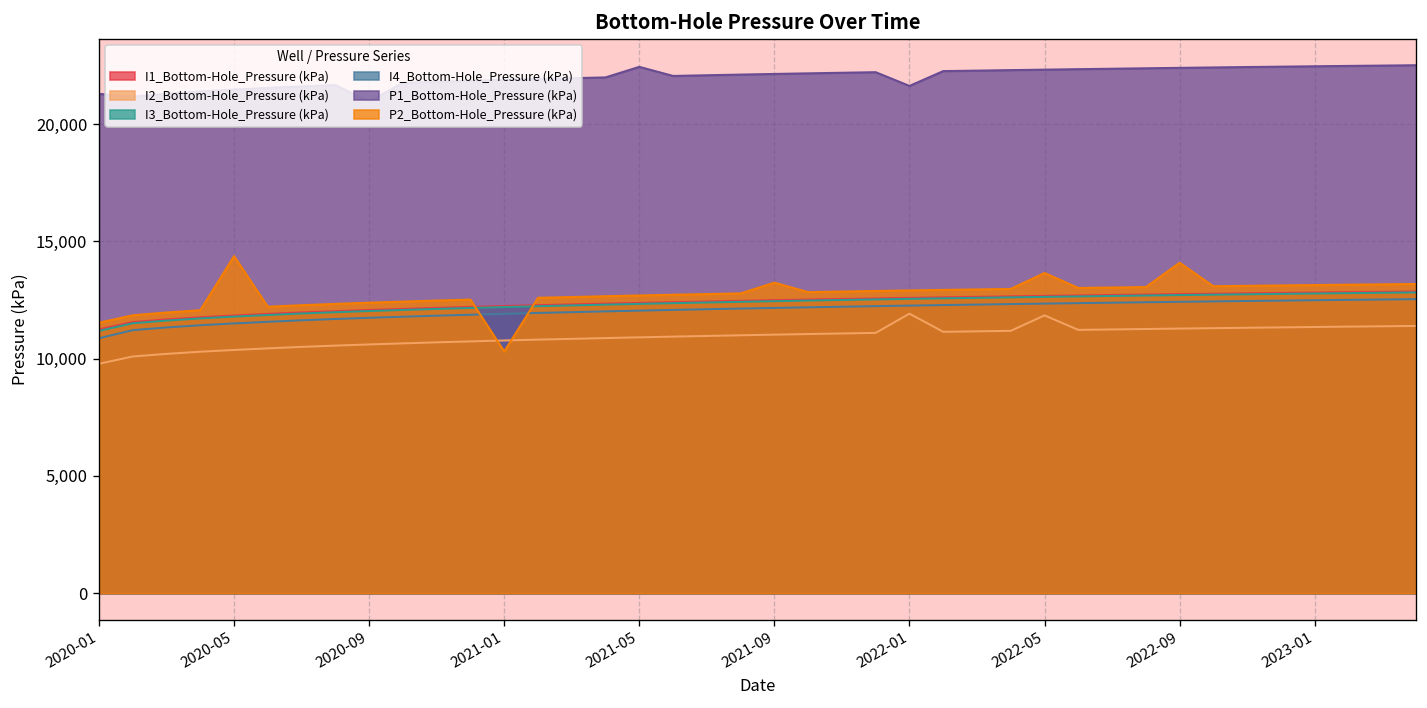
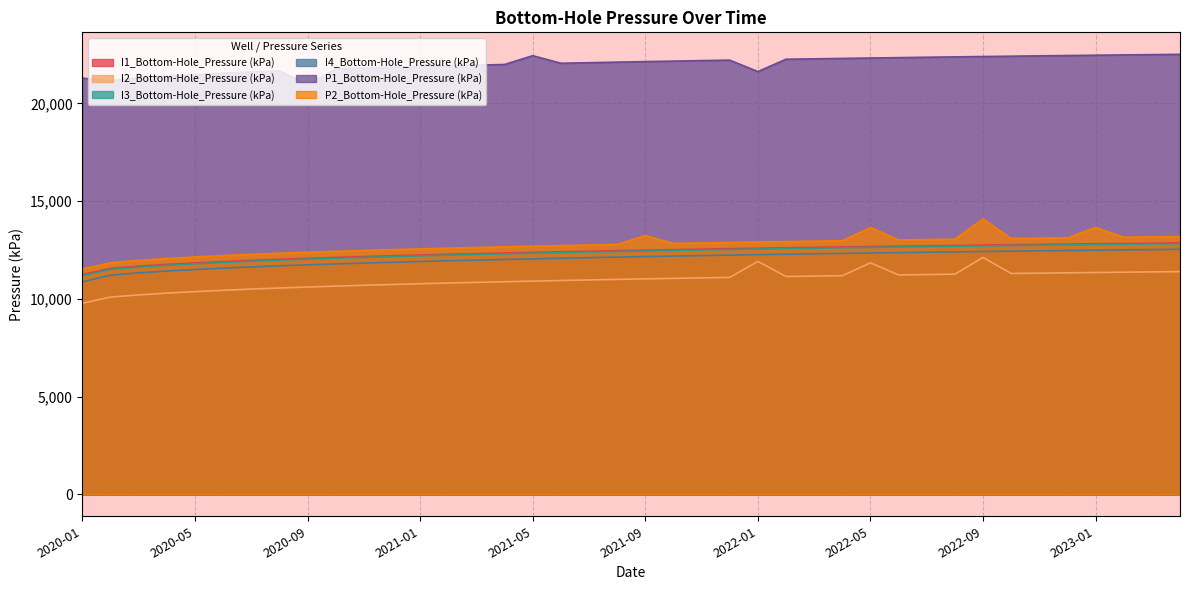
  {
    "I2_Bottom-Hole_Pressure (kPa)": {
      "2020-01": "9,800",
      "2020-05": "10,400",
      "2020-09": "10,600",
      "2021-01": "10,800",
      "2021-05": "10,900",
      "2021-09": "11,000",
      "2022-01": "11,900",
      "2022-05": "11,800",
-     "2022-09": "11,300",
+     "2022-09": "12,100",
      "2023-01": "11,300"
    },
    "P1_Bottom-Hole_Pressure (kPa)": {
      "2020-01": "21,300",
      "2021-05": "22,400",
      "2021-09": "22,100",
      "2022-01": "21,600",
      "2022-05": "22,300",
      "2022-09": "22,400",
      "2023-01": "22,500"
    },
    "P2_Bottom-Hole_Pressure (kPa)": {
      "2020-01": "11,500",
-     "2020-05": "14,400",
+     "2020-05": "12,100",
      "2020-09": "12,400",
-     "2021-01": "10,300",
+     "2021-01": "12,600",
      "2021-05": "12,700",
      "2021-09": "13,200",
      "2022-01": "12,900",
      "2022-05": "13,700",
      "2022-09": "14,100",
-     "2023-01": "13,100"
+     "2023-01": "13,700"
    }
  }
